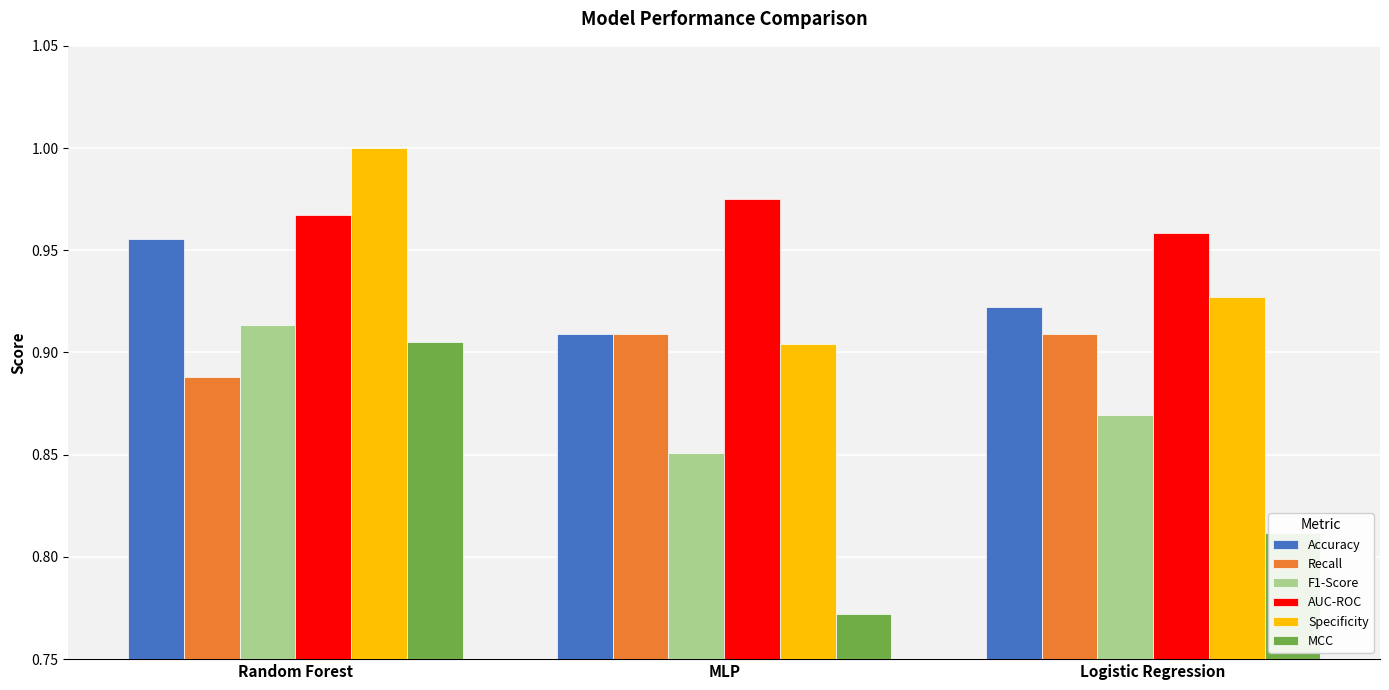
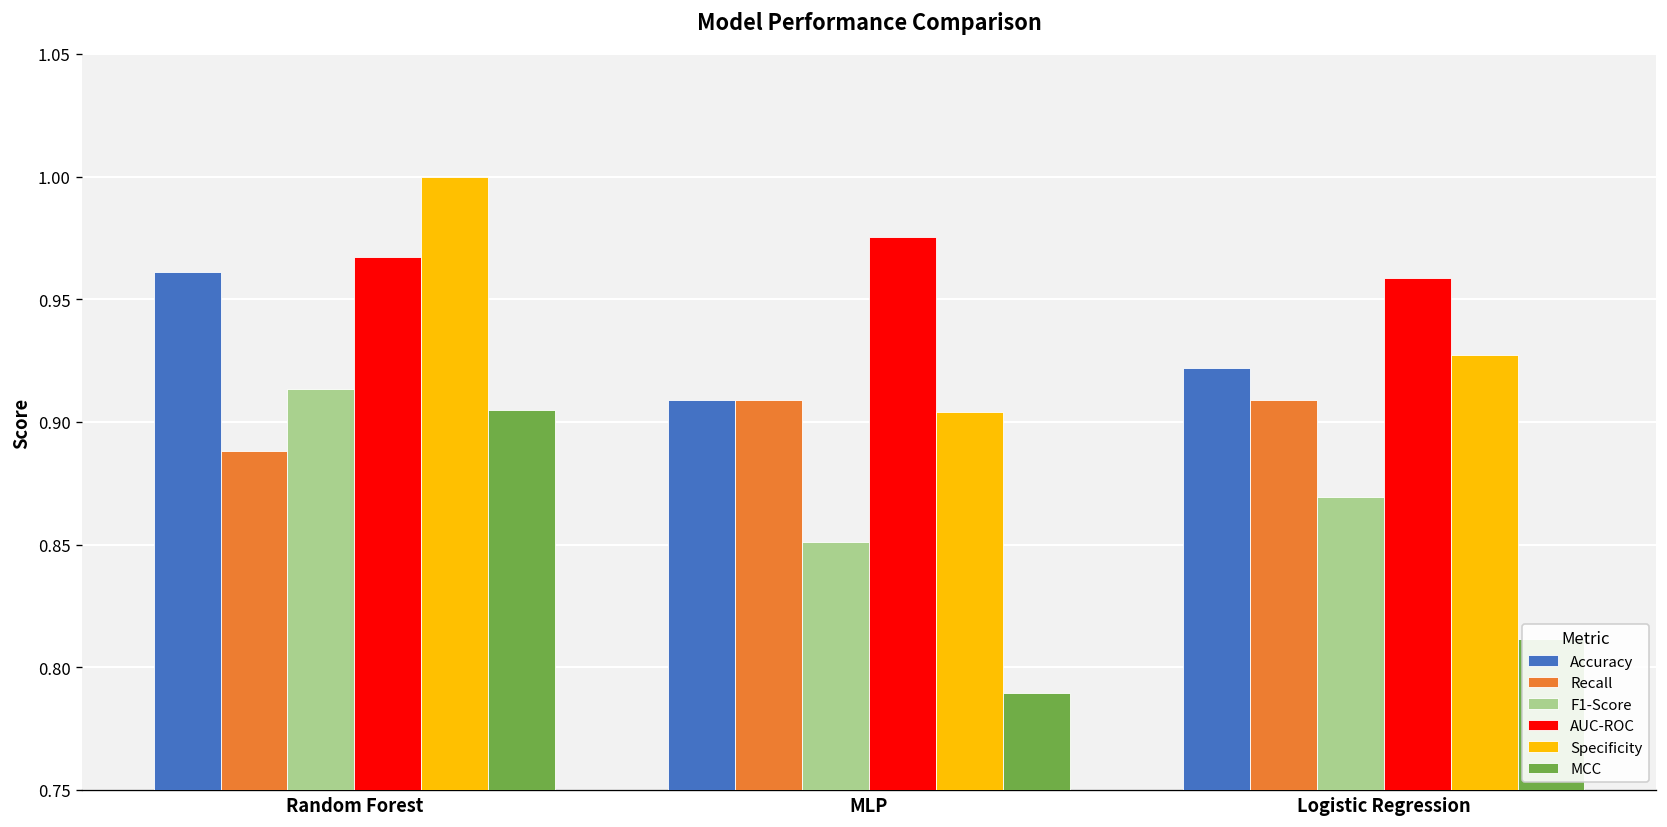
  {
    "Accuracy": {
-     "Random Forest": 0.955,
+     "Random Forest": 0.961,
      "MLP": 0.909,
      "Logistic Regression": 0.922
    },
    "Recall": {
      "Random Forest": 0.888,
      "MLP": 0.909,
      "Logistic Regression": 0.909
    },
    "F1-Score": {
      "Random Forest": 0.914,
      "MLP": 0.851,
      "Logistic Regression": 0.870
    },
    "AUC-ROC": {
      "Random Forest": 0.967,
      "MLP": 0.975,
      "Logistic Regression": 0.959
    },
    "Specificity": {
      "Random Forest": 1.000,
      "MLP": 0.904,
      "Logistic Regression": 0.927
    },
    "MCC": {
      "Random Forest": 0.905,
-     "MLP": 0.772
+     "MLP": 0.789
    }
  }
